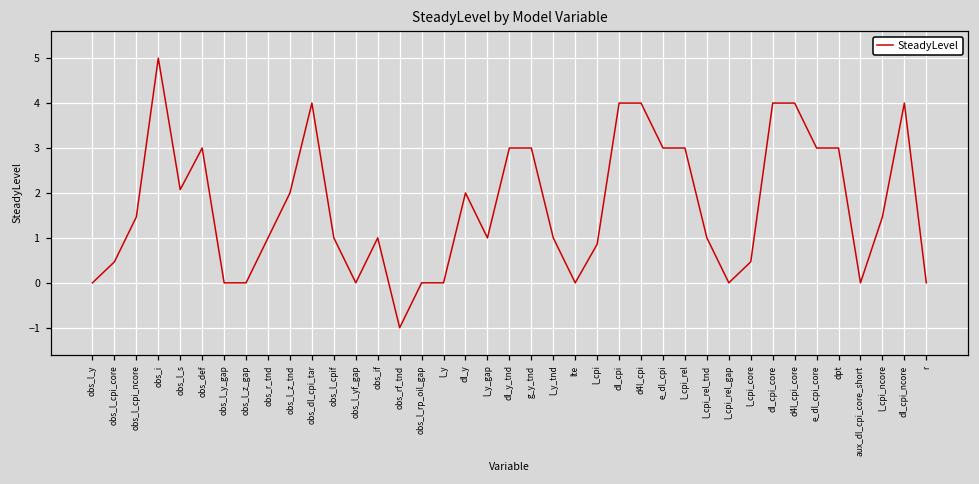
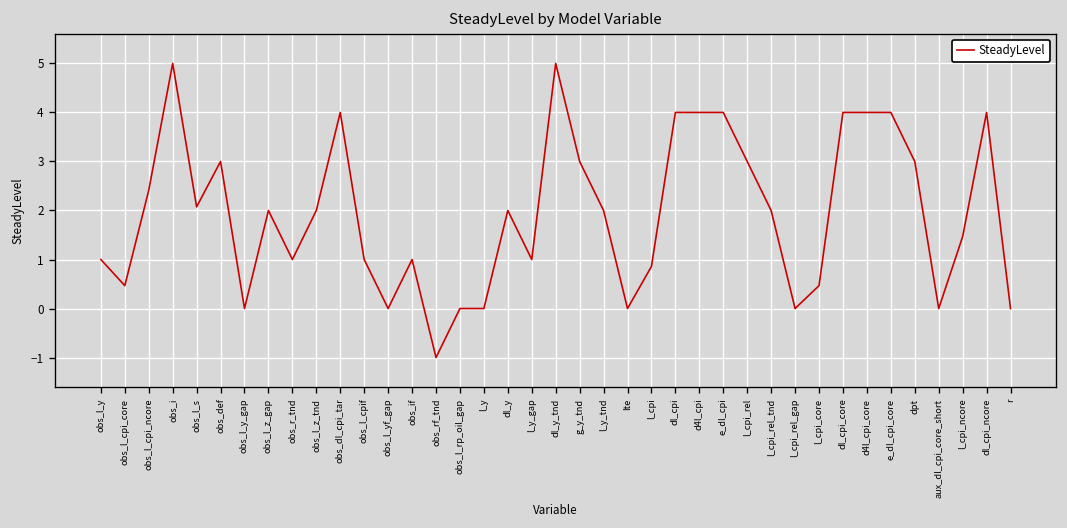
  {
-   "obs_l_y": 0,
+   "obs_l_y": 1,
    "obs_l_cpi_core": 0.5,
-   "obs_l_cpi_ncore": 1.5,
+   "obs_l_cpi_ncore": 2.4,
    "obs_i": 5.0,
    "obs_l_s": 2.1,
    "obs_def": 3.0,
    "obs_l_y_gap": 0.0,
-   "obs_l_z_gap": 0,
+   "obs_l_z_gap": 2,
    "obs_r_tnd": 1.0,
    "obs_l_z_tnd": 2.0,
    "obs_dl_cpi_tar": 4.0,
    "obs_l_cpif": 1.0,
    "obs_l_yf_gap": 0.0,
    "obs_if": 1.0,
    "obs_rf_tnd": -1.0,
    "obs_l_rp_oil_gap": 0.0,
    "l_y": 0.0,
    "dl_y": 2.0,
    "l_y_gap": 1.0,
-   "dl_y_tnd": 3,
+   "dl_y_tnd": 5,
    "g_y_tnd": 3.0,
-   "l_y_tnd": 1,
+   "l_y_tnd": 2,
    "lte": 0.0,
    "l_cpi": 0.9,
    "dl_cpi": 4.0,
    "d4l_cpi": 4.0,
-   "e_dl_cpi": 3,
+   "e_dl_cpi": 4,
    "l_cpi_rel": 3.0,
-   "l_cpi_rel_tnd": 1,
+   "l_cpi_rel_tnd": 2,
    "l_cpi_rel_gap": 0.0,
    "l_cpi_core": 0.5,
    "dl_cpi_core": 4.0,
    "d4l_cpi_core": 4.0,
-   "e_dl_cpi_core": 3,
+   "e_dl_cpi_core": 4,
    "dpt": 3.0,
    "aux_dl_cpi_core_short": 0.0,
    "l_cpi_ncore": 1.5,
    "dl_cpi_ncore": 4.0,
    "r": 0.0
  }
